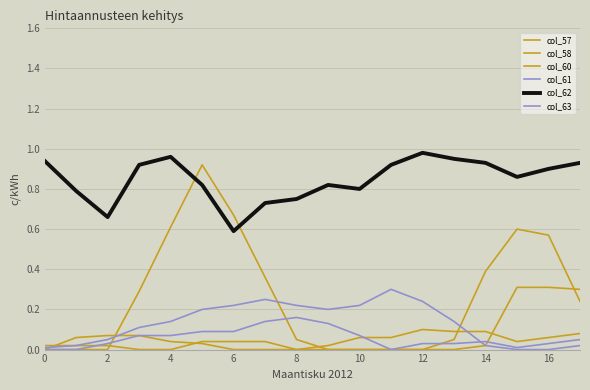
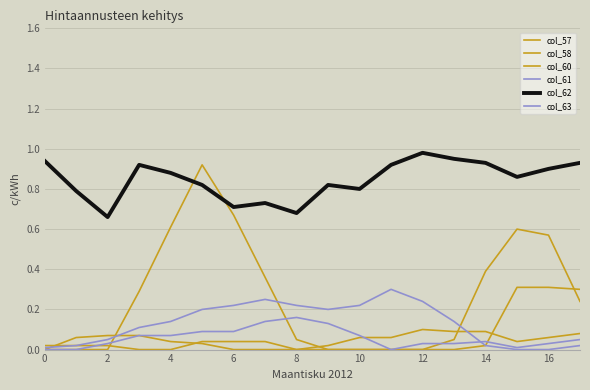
  {
    "col_62": {
      "0": 0.94,
      "2": 0.66,
-     "4": 0.96,
-     "6": 0.59,
-     "8": 0.75,
+     "4": 0.88,
+     "6": 0.71,
+     "8": 0.68,
      "10": 0.80,
      "12": 0.98,
      "14": 0.93,
      "16": 0.90
    }
  }
